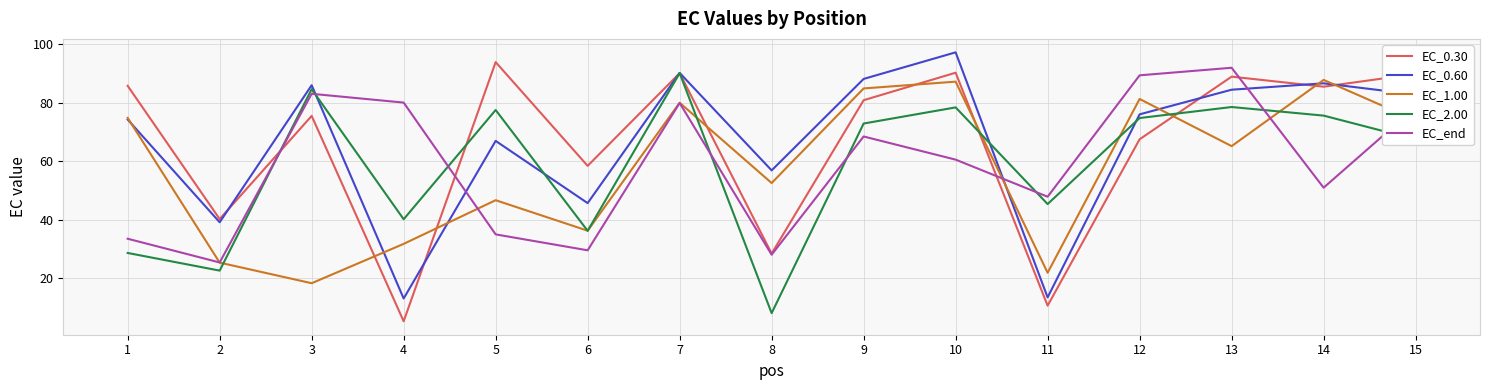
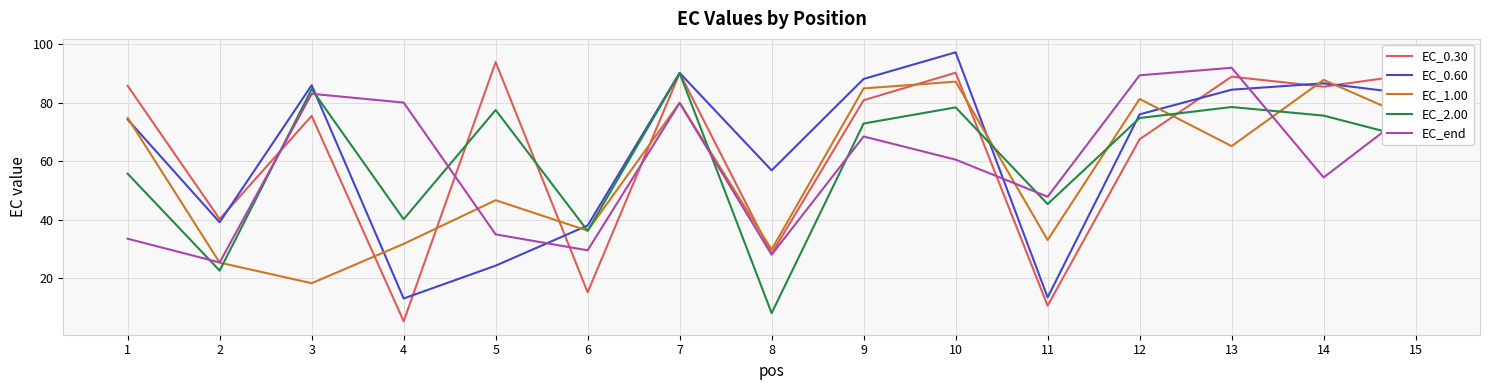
  {
    "EC_0.30": {
      "1": 86,
      "2": 40,
      "3": 75,
      "4": 5,
      "5": 94,
-     "6": 58,
+     "6": 15,
      "9": 81,
      "10": 90,
      "11": 11,
      "12": 67,
      "13": 89,
      "14": 85
    },
    "EC_0.60": {
      "2": 39,
      "3": 86,
      "4": 13,
-     "5": 67,
-     "6": 46,
+     "5": 24,
+     "6": 38,
      "8": 57,
      "9": 88,
      "10": 97,
      "11": 14,
      "12": 76,
      "13": 84,
      "14": 87
    },
    "EC_1.00": {
      "3": 18,
      "4": 32,
      "5": 47,
-     "8": 53,
+     "8": 30,
      "9": 85,
      "10": 87,
-     "11": 22,
+     "11": 33,
      "12": 81,
      "13": 65,
      "14": 88
    },
    "EC_2.00": {
-     "1": 29,
+     "1": 56,
      "2": 23,
      "3": 85,
      "4": 40,
      "5": 77,
      "8": 8,
      "9": 73,
      "10": 78,
      "11": 45,
      "12": 75,
      "13": 78,
      "14": 76
    },
    "EC_end": {
      "1": 34,
      "3": 83,
      "4": 80,
      "5": 35,
      "6": 30,
      "9": 68,
      "10": 61,
      "11": 48,
      "12": 89,
      "13": 92,
-     "14": 51
+     "14": 54
    }
  }
